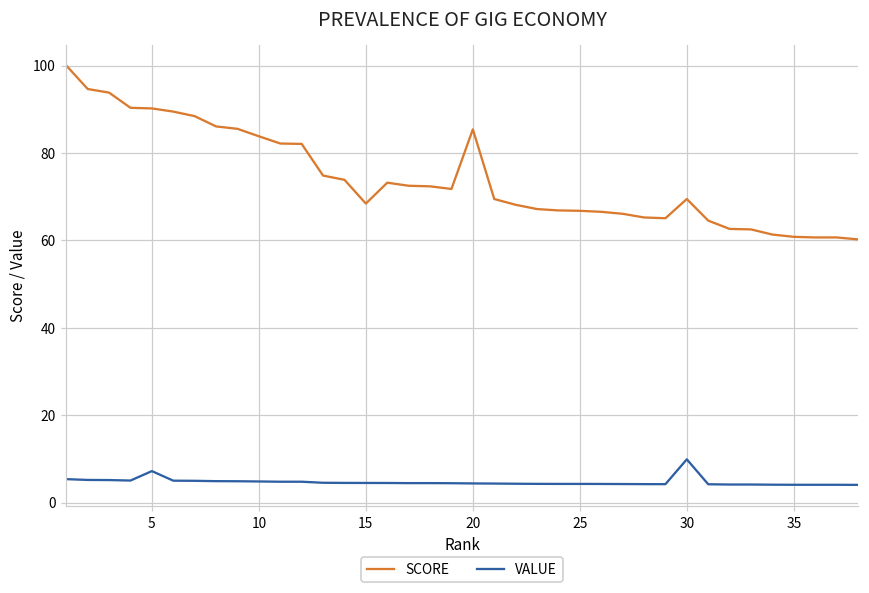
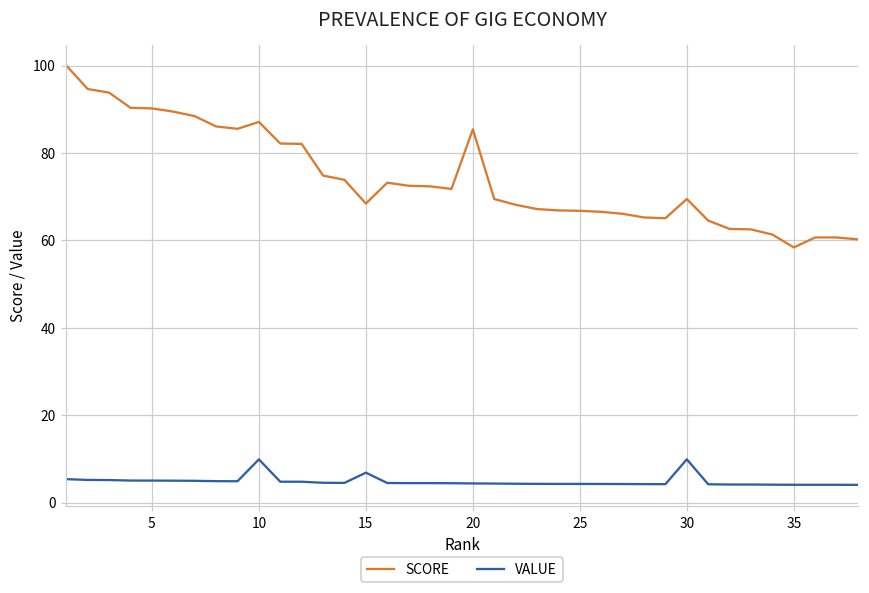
  {
    "SCORE": {
      "5": 90,
-     "10": 84,
+     "10": 87,
      "15": 68,
      "20": 85,
      "25": 67,
      "30": 69,
-     "35": 61
+     "35": 58
    },
    "VALUE": {
-     "5": 7,
-     "10": 5,
-     "15": 5,
+     "5": 5,
+     "10": 10,
+     "15": 7,
      "20": 4,
      "25": 4,
      "30": 10,
      "35": 4
    }
  }
